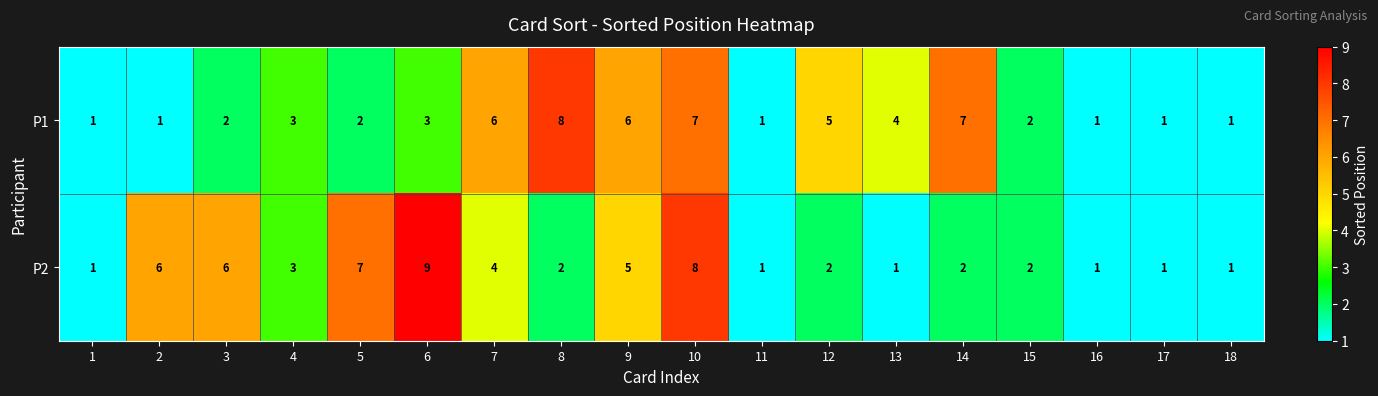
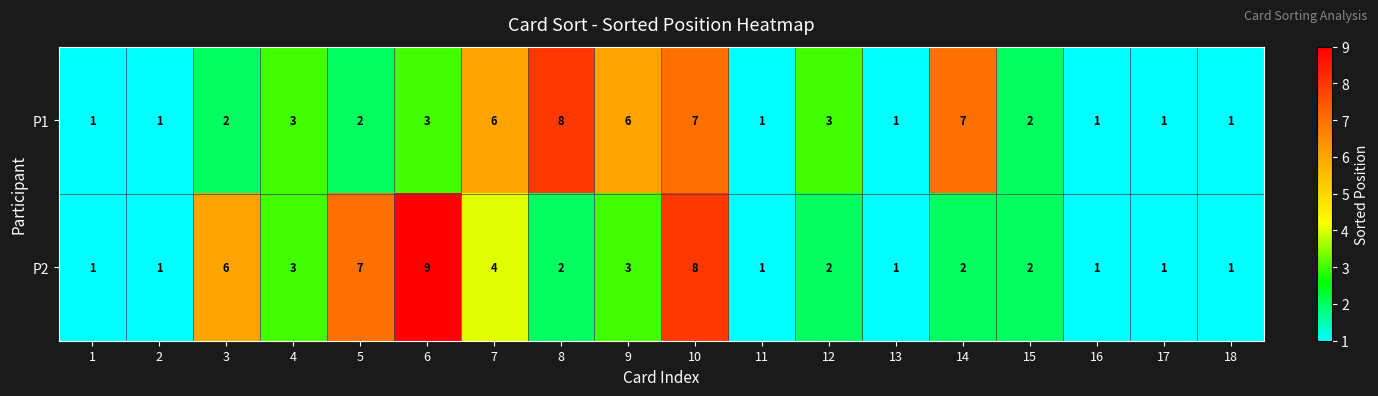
  {
    "P1": {
      "1": 1,
      "2": 1,
      "3": 2,
      "4": 3,
      "5": 2,
      "6": 3,
      "7": 6,
      "8": 8,
      "9": 6,
      "10": 7,
      "11": 1,
-     "12": 5,
-     "13": 4,
+     "12": 3,
+     "13": 1,
      "14": 7,
      "15": 2,
      "16": 1,
      "17": 1,
      "18": 1
    },
    "P2": {
      "1": 1,
-     "2": 6,
+     "2": 1,
      "3": 6,
      "4": 3,
      "5": 7,
      "6": 9,
      "7": 4,
      "8": 2,
-     "9": 5,
+     "9": 3,
      "10": 8,
      "11": 1,
      "12": 2,
      "13": 1,
      "14": 2,
      "15": 2,
      "16": 1,
      "17": 1,
      "18": 1
    }
  }
